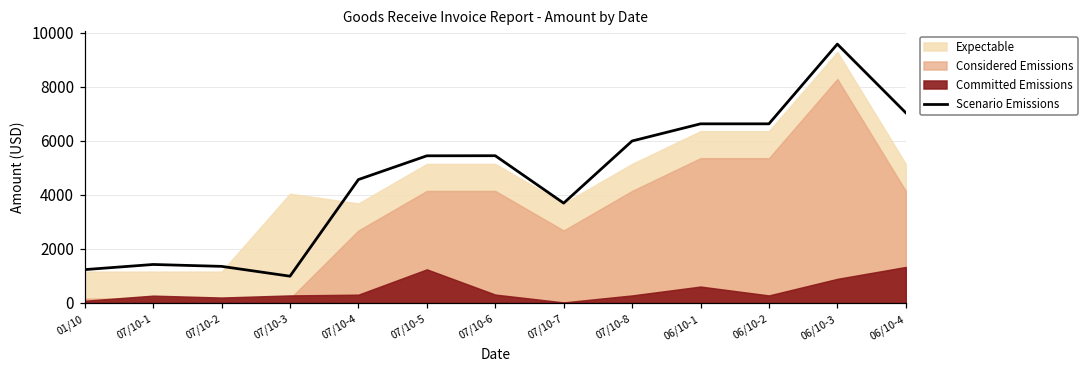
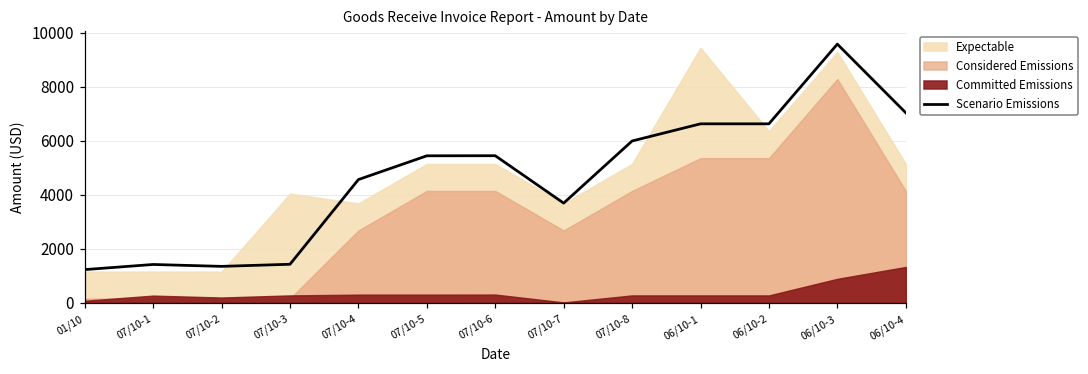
  {
    "Scenario Emissions": {
      "07/10-1": 1400,
      "07/10-2": 1300,
-     "07/10-3": 1000,
+     "07/10-3": 1400,
      "07/10-4": 4600,
      "07/10-5": 5400,
      "07/10-6": 5400,
      "07/10-8": 6000,
      "06/10-1": 6600,
      "06/10-2": 6600,
      "06/10-3": 9600,
      "06/10-4": 7000
    },
    "Expectable": {
      "07/10-1": 1200,
      "07/10-2": 1200,
      "07/10-3": 4000,
      "07/10-4": 3700,
      "07/10-5": 5100,
      "07/10-6": 5100,
      "07/10-8": 5100,
-     "06/10-1": 6400,
+     "06/10-1": 9400,
      "06/10-2": 6400,
      "06/10-3": 9300,
      "06/10-4": 5100
    },
    "Considered Emissions": {
      "07/10-1": 200,
      "07/10-3": 200,
      "07/10-4": 2700,
      "07/10-5": 4100,
      "07/10-6": 4100,
      "07/10-7": 2700,
      "07/10-8": 4100,
      "06/10-1": 5400,
      "06/10-2": 5400,
      "06/10-3": 8300,
      "06/10-4": 4100
    },
    "Committed Emissions": {
      "07/10-1": 300,
      "07/10-3": 300,
      "07/10-4": 300,
-     "07/10-5": 1200,
+     "07/10-5": 300,
      "07/10-6": 300,
      "07/10-8": 300,
-     "06/10-1": 600,
+     "06/10-1": 300,
      "06/10-2": 300,
      "06/10-3": 900,
      "06/10-4": 1300
    }
  }
